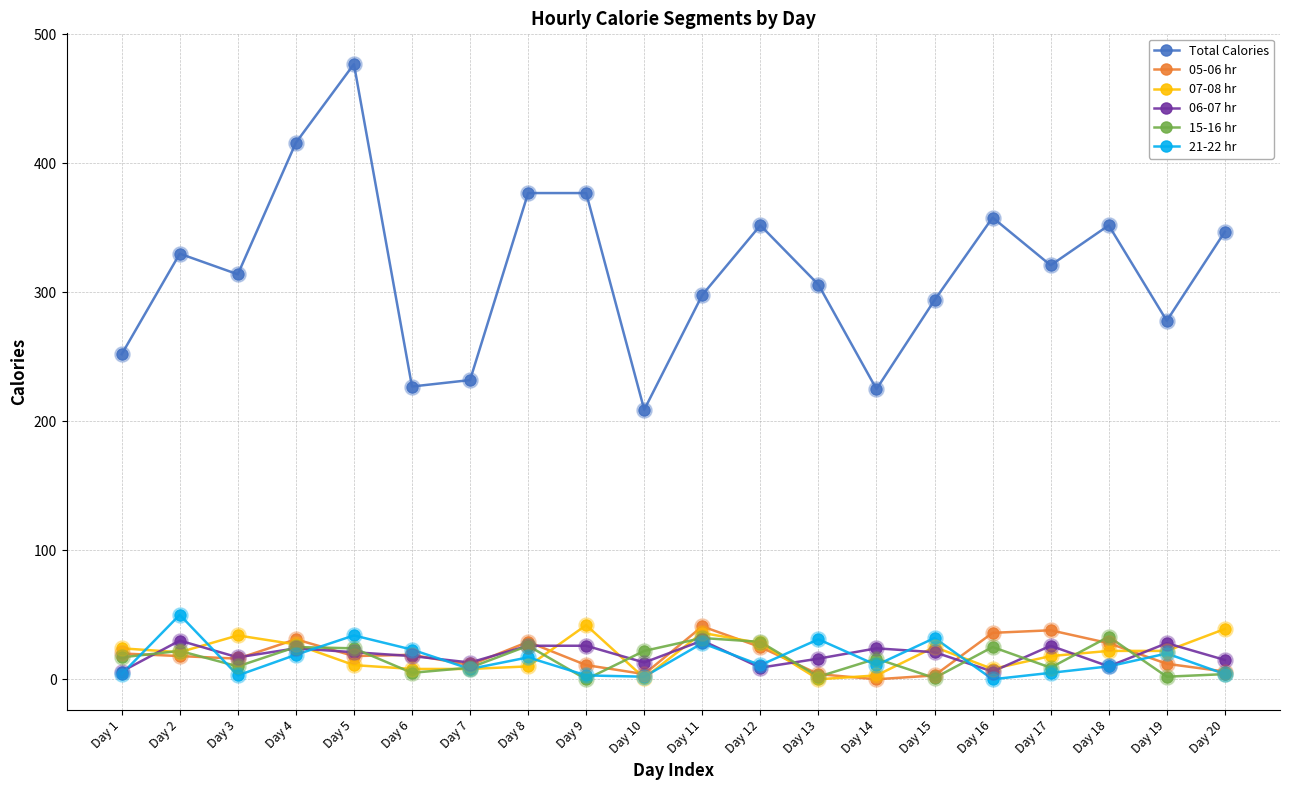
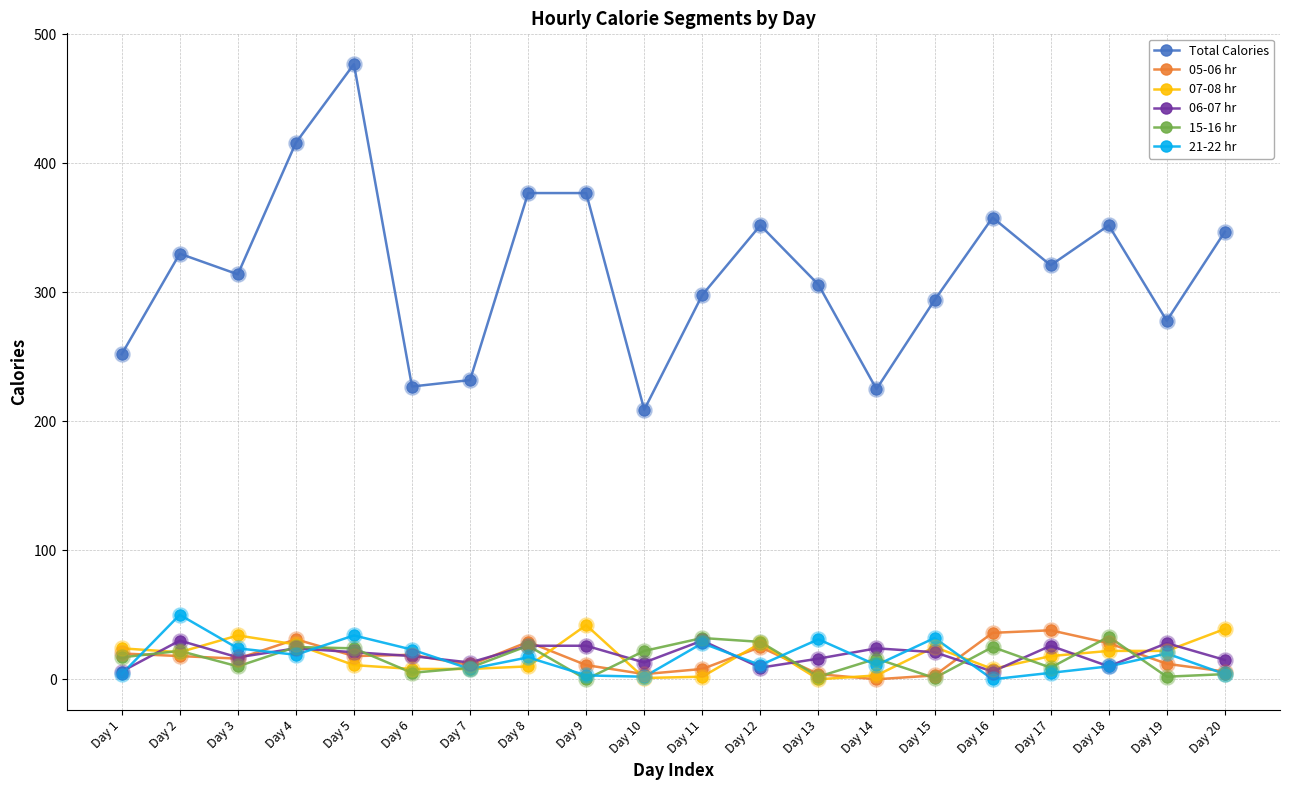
  {
    "Total Calories": {
      "Day 1": 252,
      "Day 2": 330,
      "Day 3": 314,
      "Day 4": 416,
      "Day 5": 477,
      "Day 6": 227,
      "Day 7": 232,
      "Day 8": 377,
      "Day 9": 377,
      "Day 10": 209,
      "Day 11": 298,
      "Day 12": 352,
      "Day 13": 306,
      "Day 14": 225,
      "Day 15": 294,
      "Day 16": 358,
      "Day 17": 321,
      "Day 18": 352,
      "Day 19": 278,
      "Day 20": 347
    },
    "05-06 hr": {
      "Day 1": 20,
      "Day 2": 18,
      "Day 4": 31,
      "Day 5": 18,
      "Day 7": 11,
      "Day 8": 29,
      "Day 9": 11,
      "Day 10": 4,
-     "Day 11": 41,
+     "Day 11": 8,
      "Day 12": 25,
      "Day 13": 4,
      "Day 14": 0,
      "Day 15": 3,
      "Day 16": 36,
      "Day 17": 38,
      "Day 18": 28,
      "Day 19": 12,
      "Day 20": 6
    },
    "07-08 hr": {
      "Day 1": 24,
      "Day 3": 34,
      "Day 5": 11,
      "Day 6": 8,
      "Day 8": 10,
      "Day 9": 42,
-     "Day 11": 36,
+     "Day 11": 2,
      "Day 13": 0,
      "Day 14": 3,
      "Day 15": 25,
      "Day 17": 18,
      "Day 18": 22,
      "Day 19": 22,
      "Day 20": 39
    },
    "06-07 hr": {
      "Day 1": 6,
      "Day 2": 30,
      "Day 5": 21,
      "Day 7": 13,
      "Day 9": 26,
      "Day 10": 13,
      "Day 11": 30,
      "Day 12": 9,
      "Day 13": 16,
      "Day 14": 24,
      "Day 15": 21,
      "Day 17": 26,
      "Day 19": 28,
      "Day 20": 15
    },
    "15-16 hr": {
      "Day 1": 17,
      "Day 3": 10,
      "Day 5": 24,
      "Day 6": 5,
      "Day 9": 0,
      "Day 10": 22,
      "Day 11": 32,
      "Day 13": 2,
      "Day 14": 16,
      "Day 15": 1,
      "Day 16": 25,
      "Day 17": 9,
      "Day 18": 33,
      "Day 19": 2
    },
    "21-22 hr": {
      "Day 1": 4,
      "Day 2": 50,
-     "Day 3": 3,
+     "Day 3": 24,
      "Day 4": 19,
      "Day 5": 34,
      "Day 6": 23,
      "Day 8": 17,
      "Day 9": 3,
      "Day 11": 28,
      "Day 12": 11,
      "Day 13": 31,
      "Day 14": 11,
      "Day 15": 32,
      "Day 16": 0,
      "Day 17": 5,
      "Day 19": 20
    }
  }
